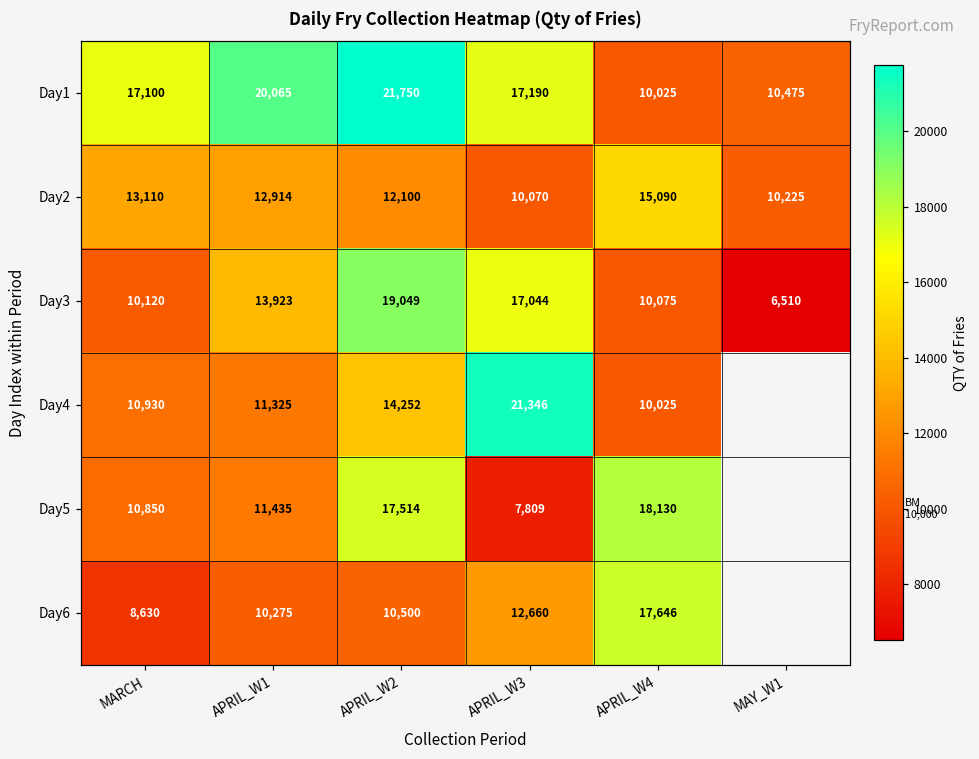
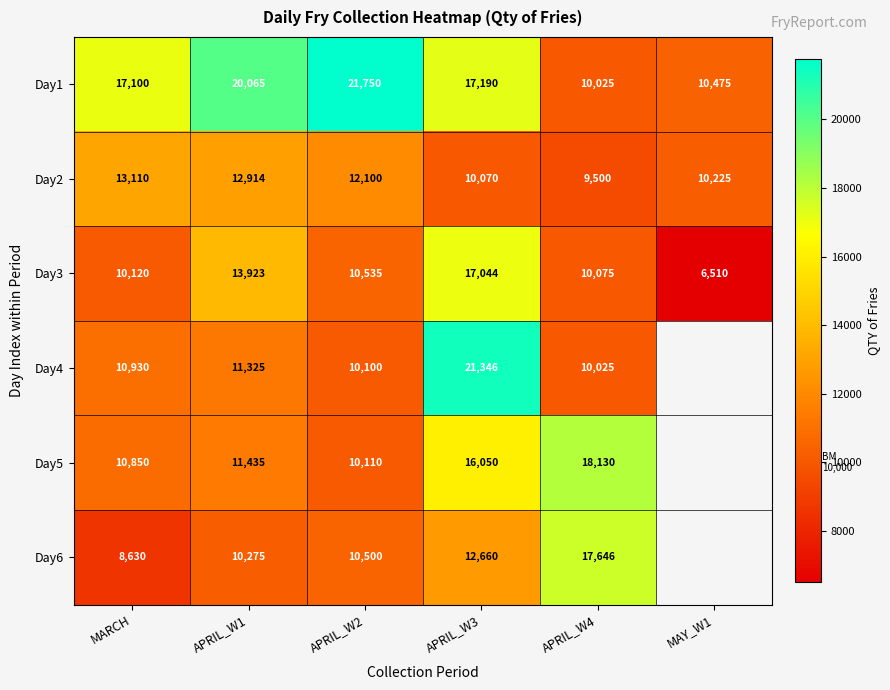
  {
    "Day1": {
      "MARCH": "17,100",
      "APRIL_W1": "20,065",
      "APRIL_W2": "21,750",
      "APRIL_W3": "17,190",
      "APRIL_W4": "10,025",
      "MAY_W1": "10,475"
    },
    "Day2": {
      "MARCH": "13,110",
      "APRIL_W1": "12,914",
      "APRIL_W2": "12,100",
      "APRIL_W3": "10,070",
-     "APRIL_W4": "15,090",
+     "APRIL_W4": "9,500",
      "MAY_W1": "10,225"
    },
    "Day3": {
      "MARCH": "10,120",
      "APRIL_W1": "13,923",
-     "APRIL_W2": "19,049",
+     "APRIL_W2": "10,535",
      "APRIL_W3": "17,044",
      "APRIL_W4": "10,075",
      "MAY_W1": "6,510"
    },
    "Day4": {
      "MARCH": "10,930",
      "APRIL_W1": "11,325",
-     "APRIL_W2": "14,252",
+     "APRIL_W2": "10,100",
      "APRIL_W3": "21,346",
      "APRIL_W4": "10,025"
    },
    "Day5": {
      "MARCH": "10,850",
      "APRIL_W1": "11,435",
-     "APRIL_W2": "17,514",
-     "APRIL_W3": "7,809",
+     "APRIL_W2": "10,110",
+     "APRIL_W3": "16,050",
      "APRIL_W4": "18,130"
    },
    "Day6": {
      "MARCH": "8,630",
      "APRIL_W1": "10,275",
      "APRIL_W2": "10,500",
      "APRIL_W3": "12,660",
      "APRIL_W4": "17,646"
    }
  }
